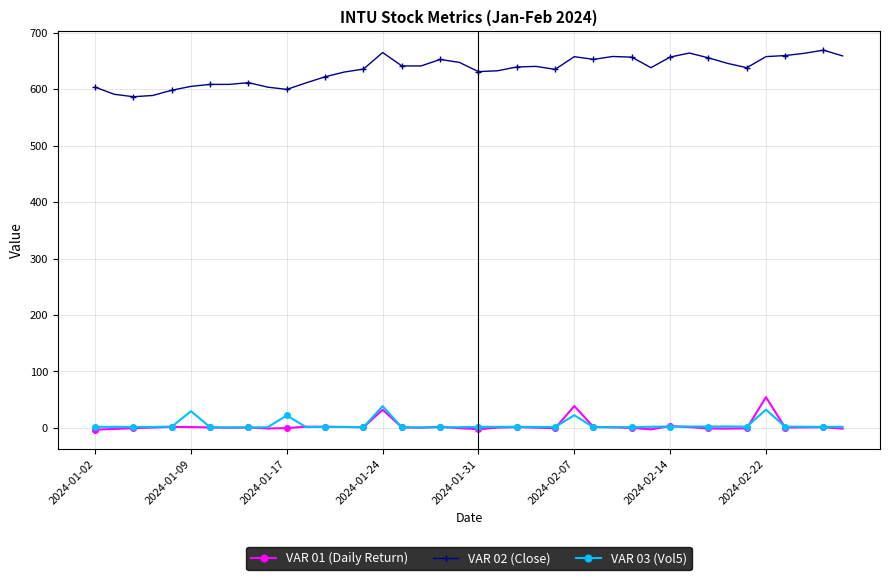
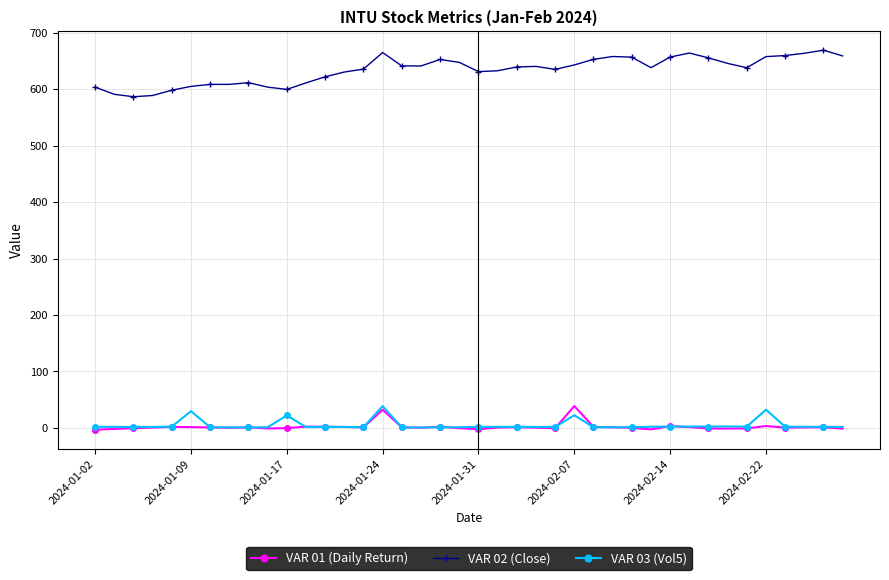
  {
    "VAR 01 (Daily Return)": {
      "2024-01-02": 0,
      "2024-01-09": 0,
      "2024-01-17": 0,
      "2024-01-24": 30,
      "2024-02-07": 40,
-     "2024-02-22": 50
+     "2024-02-22": 0
    },
    "VAR 02 (Close)": {
      "2024-01-02": 600,
      "2024-01-09": 610,
      "2024-01-17": 600,
      "2024-01-24": 670,
      "2024-01-31": 630,
-     "2024-02-07": 660,
+     "2024-02-07": 640,
      "2024-02-14": 660,
      "2024-02-22": 660
    },
    "VAR 03 (Vol5)": {
      "2024-01-02": 0,
      "2024-01-09": 30,
      "2024-01-17": 20,
      "2024-01-24": 40,
      "2024-02-07": 20,
      "2024-02-22": 30
    }
  }
